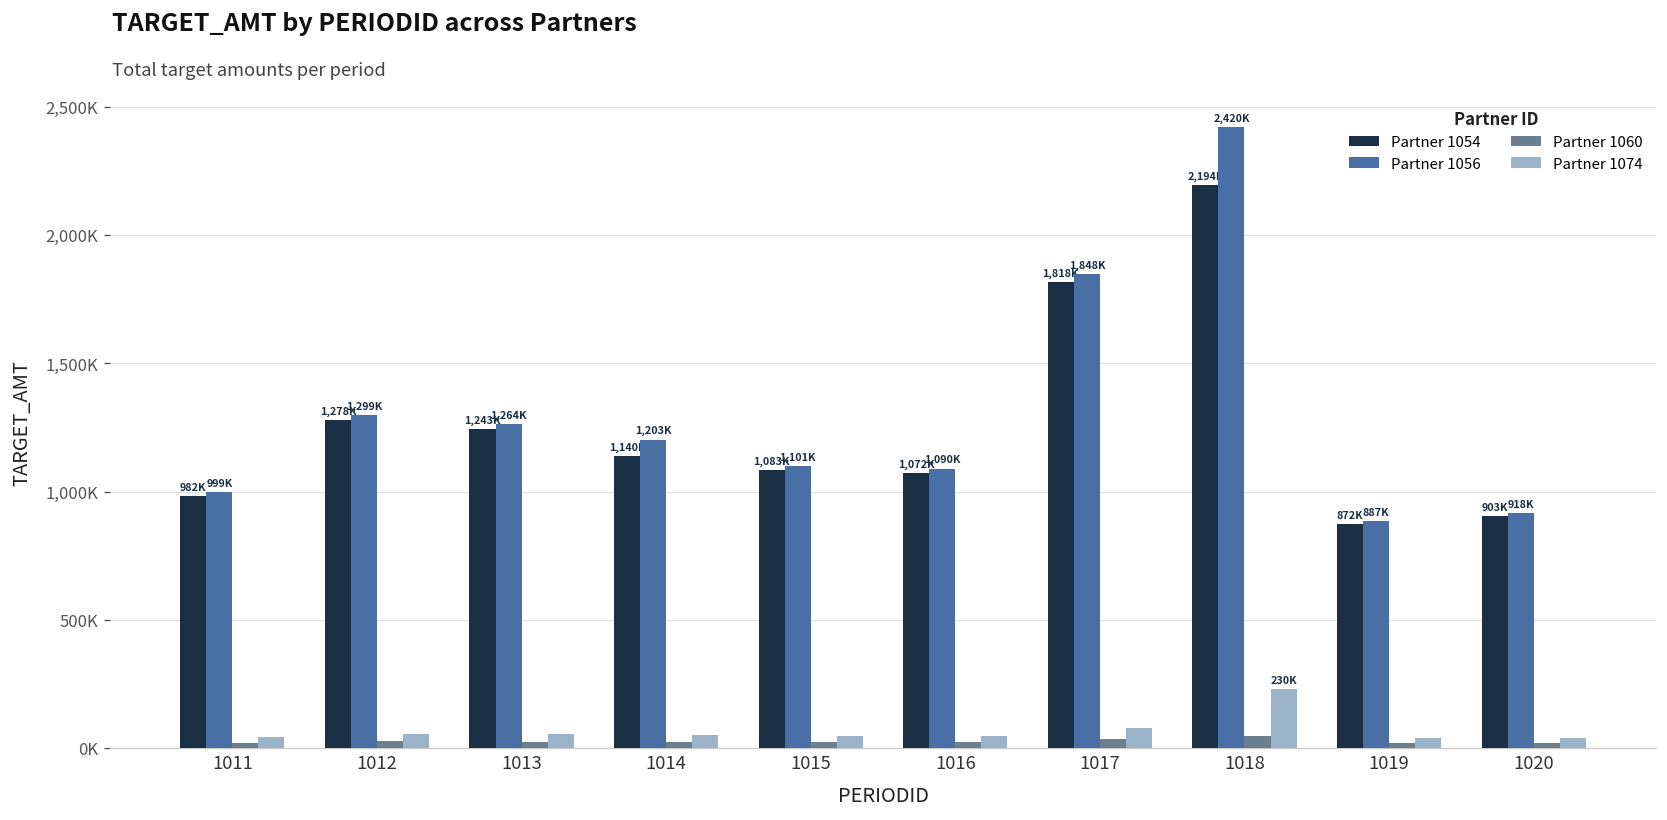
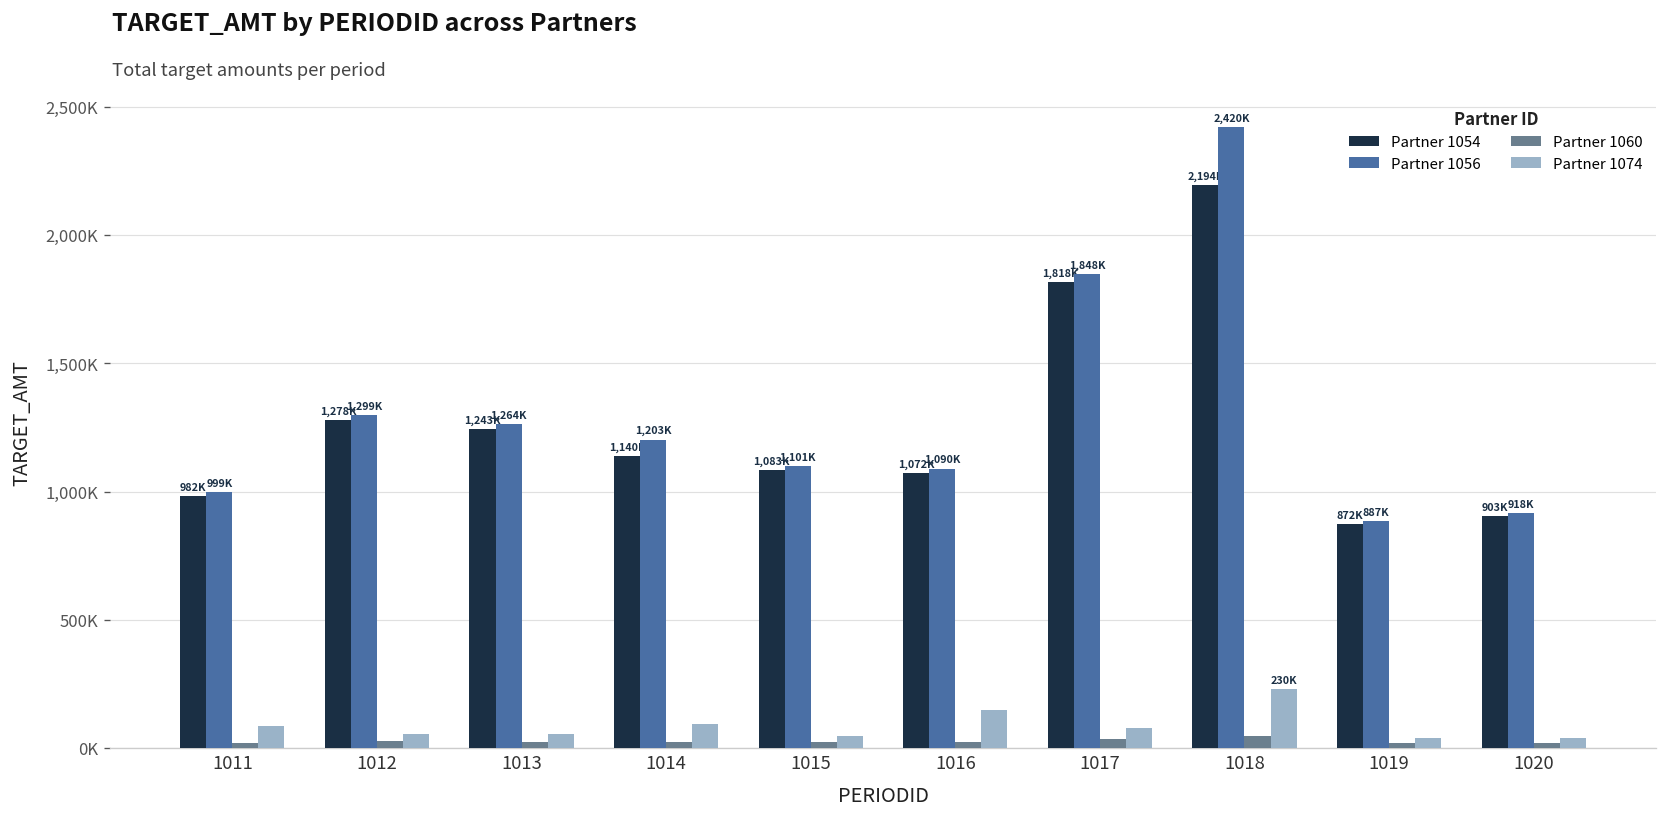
  {
    "Partner 1054": {
      "1011": "982K",
      "1012": "1,278K",
      "1013": "1,243K",
      "1014": "1,140K",
      "1017": "1,818K",
      "1019": "872K",
      "1020": "903K"
    },
    "Partner 1074": {
-     "1011": "40,000",
+     "1011": "90,000",
      "1012": "60,000",
      "1013": "60,000",
-     "1014": "50,000",
+     "1014": "90,000",
      "1015": "50,000",
-     "1016": "50,000",
+     "1016": "150,000",
      "1017": "80,000",
      "1019": "40,000",
      "1020": "40,000"
    }
  }
